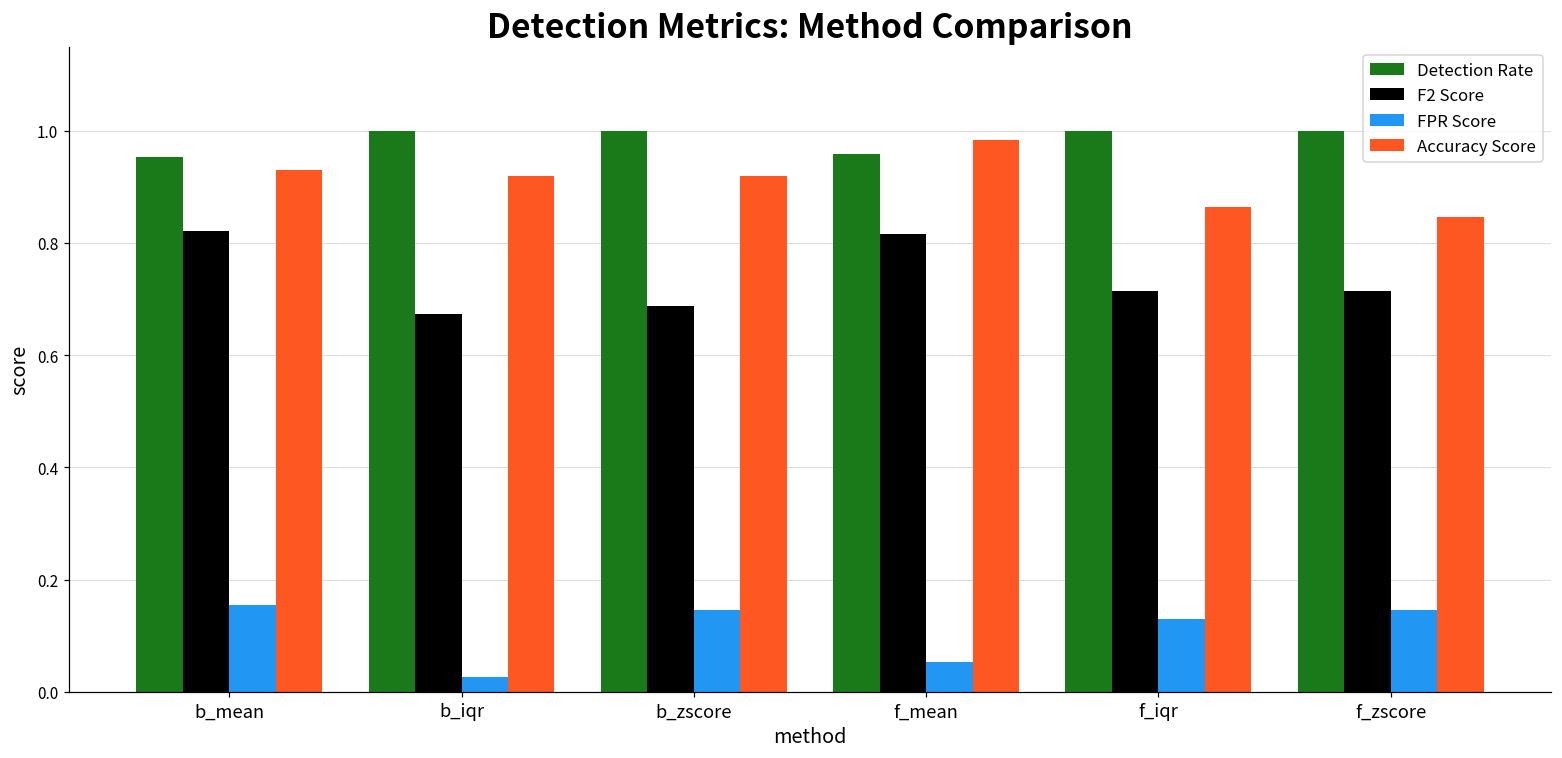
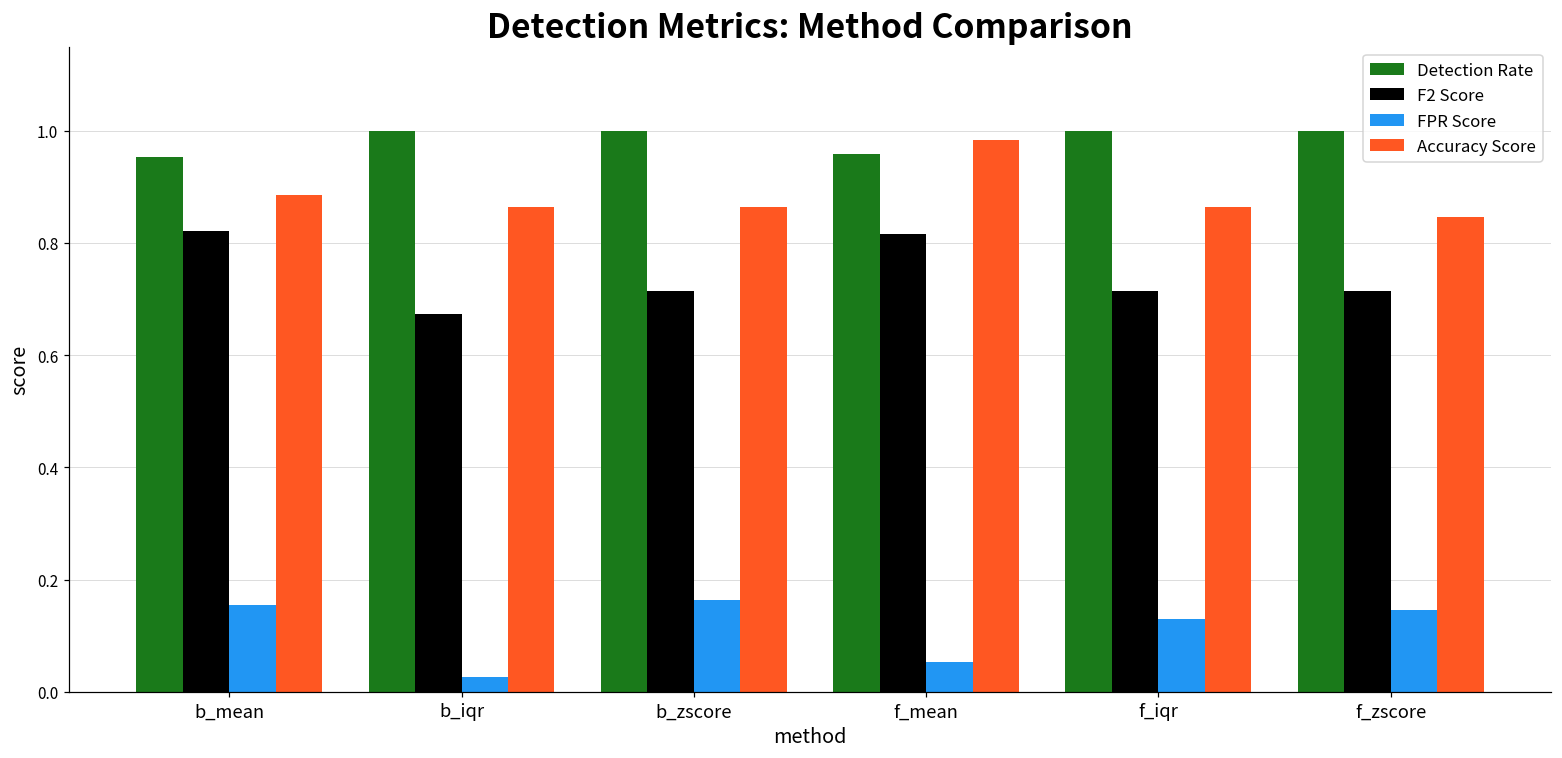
  {
    "Detection Rate": {
      "b_mean": 0.95,
      "b_iqr": 1.00,
      "b_zscore": 1.00,
      "f_mean": 0.96,
      "f_iqr": 1.00,
      "f_zscore": 1.00
    },
    "F2 Score": {
      "b_mean": 0.82,
      "b_iqr": 0.67,
-     "b_zscore": 0.69,
+     "b_zscore": 0.71,
      "f_mean": 0.82,
      "f_iqr": 0.71,
      "f_zscore": 0.71
    },
    "FPR Score": {
      "b_mean": 0.15,
      "b_iqr": 0.03,
-     "b_zscore": 0.15,
+     "b_zscore": 0.16,
      "f_mean": 0.05,
      "f_iqr": 0.13,
      "f_zscore": 0.15
    },
    "Accuracy Score": {
-     "b_mean": 0.93,
-     "b_iqr": 0.92,
-     "b_zscore": 0.92,
+     "b_mean": 0.89,
+     "b_iqr": 0.86,
+     "b_zscore": 0.86,
      "f_mean": 0.98,
      "f_iqr": 0.86,
      "f_zscore": 0.85
    }
  }
